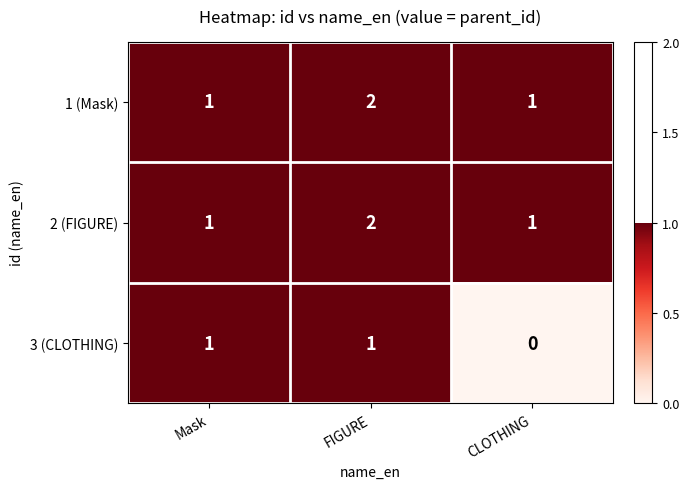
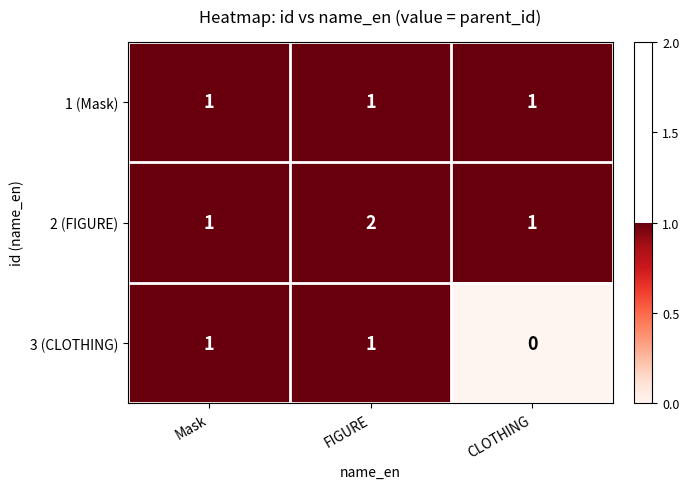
  {
    "1 (Mask)": {
      "Mask": 1,
-     "FIGURE": 2,
+     "FIGURE": 1,
      "CLOTHING": 1
    },
    "2 (FIGURE)": {
      "Mask": 1,
      "FIGURE": 2,
      "CLOTHING": 1
    },
    "3 (CLOTHING)": {
      "Mask": 1,
      "FIGURE": 1,
      "CLOTHING": 0
    }
  }
